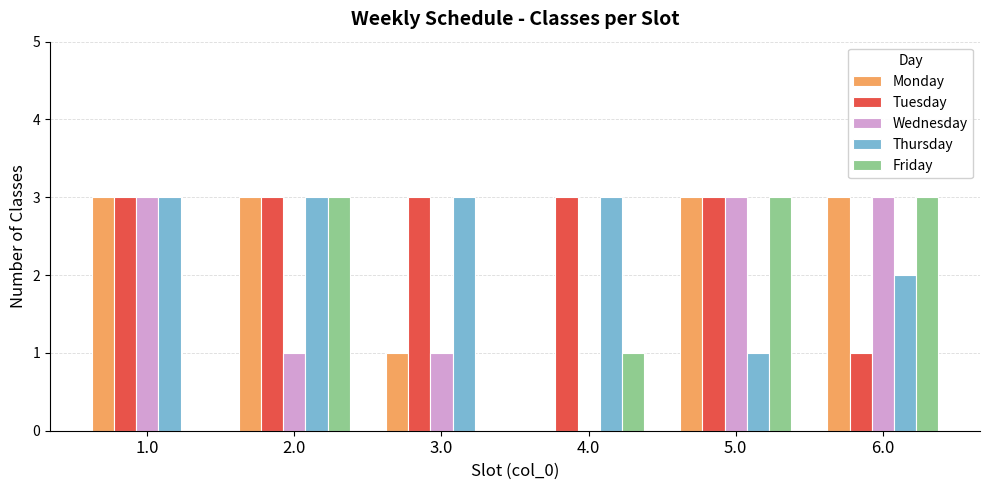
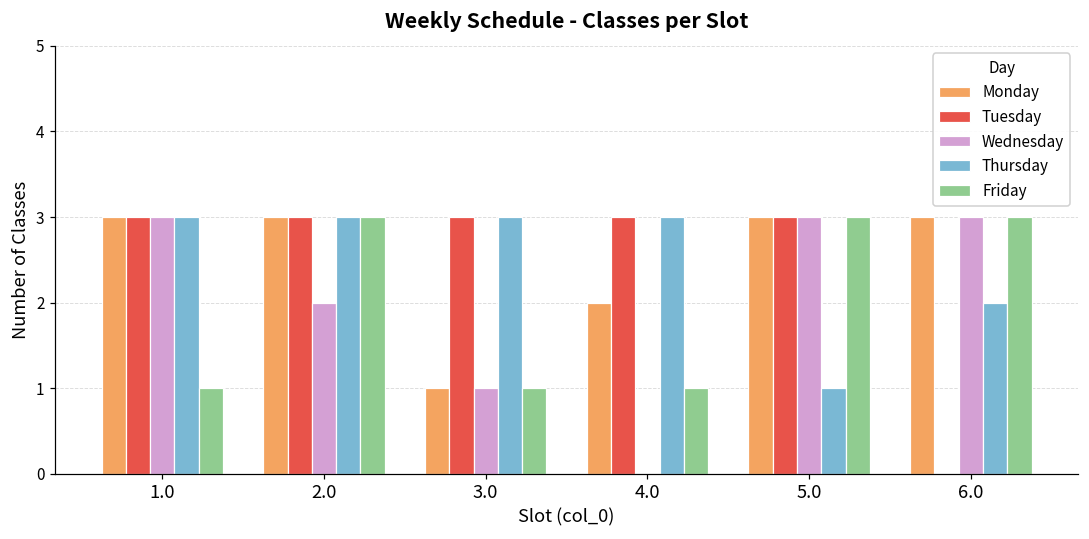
  {
    "Monday": {
      "1.0": 3,
      "2.0": 3,
      "3.0": 1,
-     "4.0": 0,
+     "4.0": 2,
      "5.0": 3,
      "6.0": 3
    },
    "Tuesday": {
      "1.0": 3,
      "2.0": 3,
      "3.0": 3,
      "4.0": 3,
      "5.0": 3,
-     "6.0": 1
+     "6.0": 0
    },
    "Wednesday": {
      "1.0": 3,
-     "2.0": 1,
+     "2.0": 2,
      "3.0": 1,
      "4.0": 0,
      "5.0": 3,
      "6.0": 3
    },
    "Thursday": {
      "1.0": 3,
      "2.0": 3,
      "3.0": 3,
      "4.0": 3,
      "5.0": 1,
      "6.0": 2
    },
    "Friday": {
-     "1.0": 0,
+     "1.0": 1,
      "2.0": 3,
-     "3.0": 0,
+     "3.0": 1,
      "4.0": 1,
      "5.0": 3,
      "6.0": 3
    }
  }
